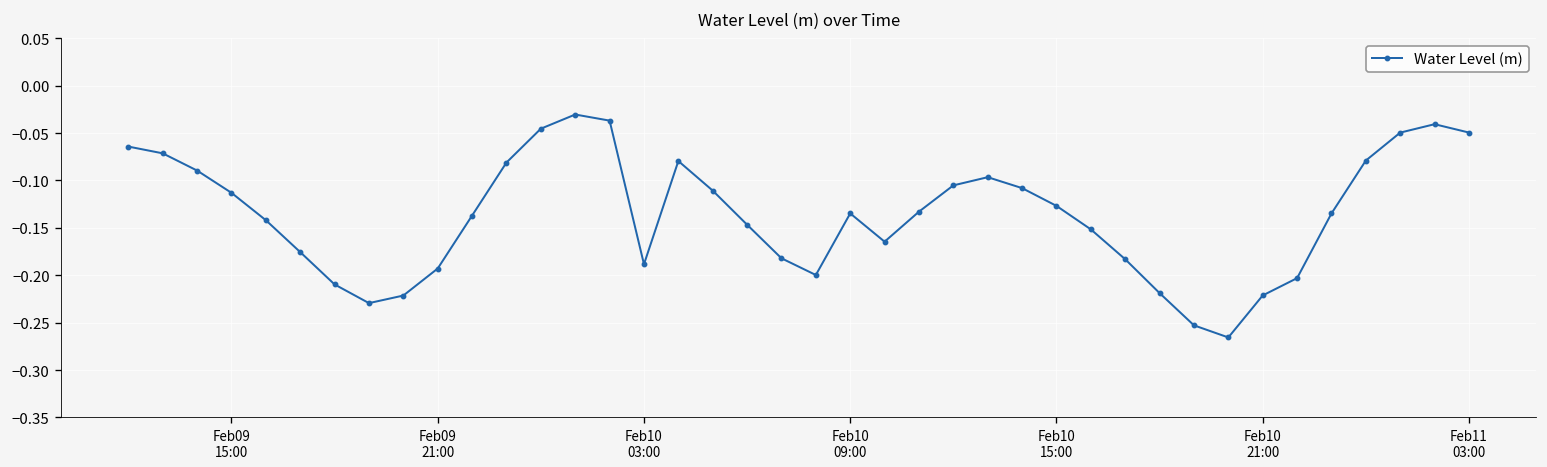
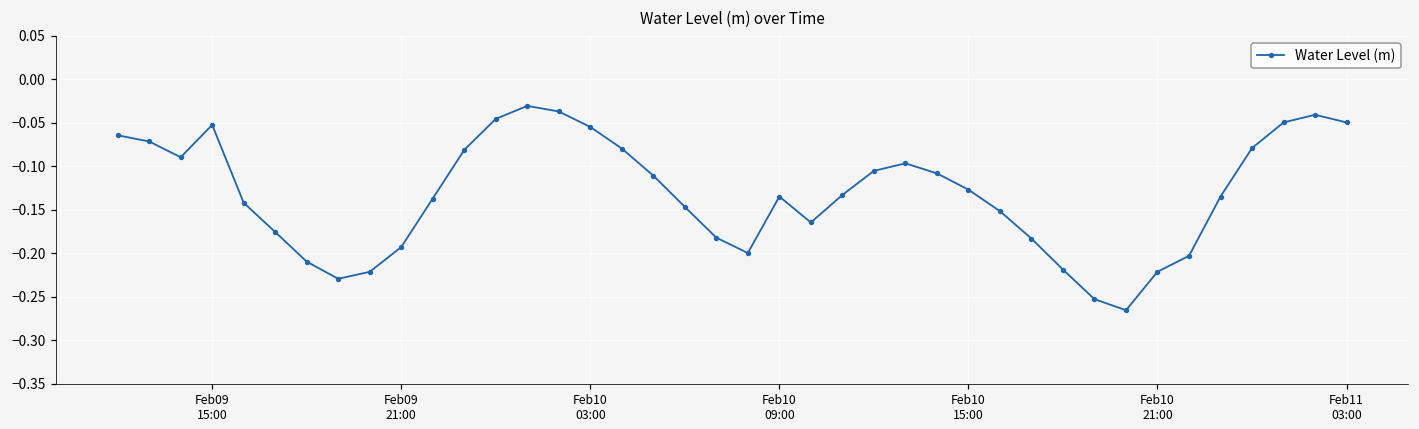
  {
-   "Feb09 15:00": -0.11,
+   "Feb09 15:00": -0.05,
    "Feb09 21:00": -0.19,
-   "Feb10 03:00": -0.19,
+   "Feb10 03:00": -0.05,
    "Feb10 09:00": -0.13,
    "Feb10 15:00": -0.13,
    "Feb10 21:00": -0.22,
    "Feb11 03:00": -0.05
  }
